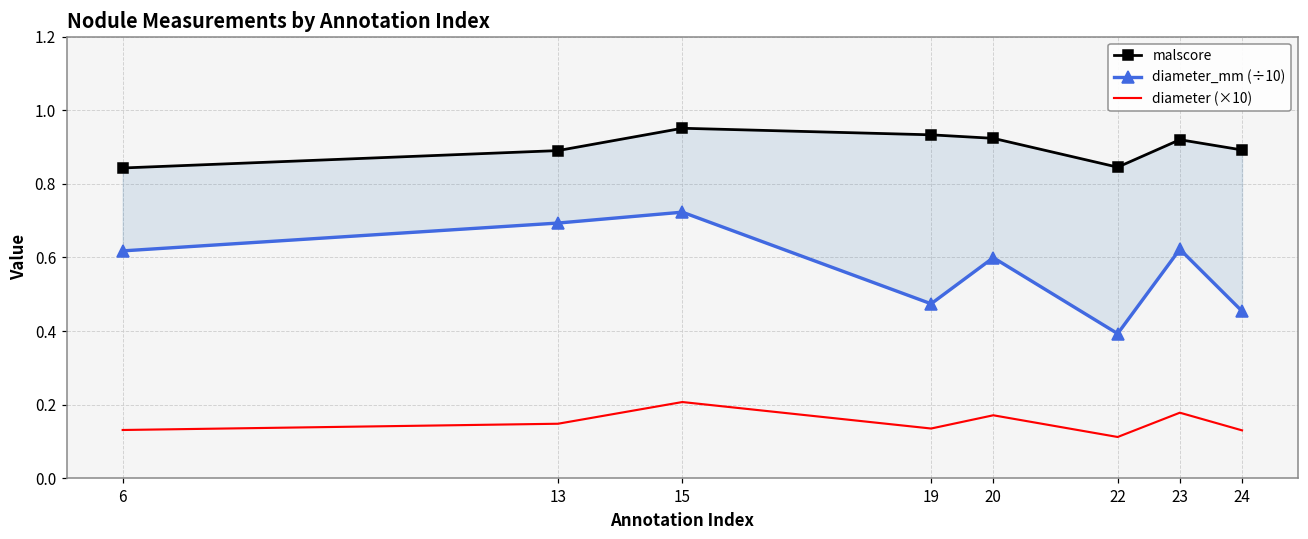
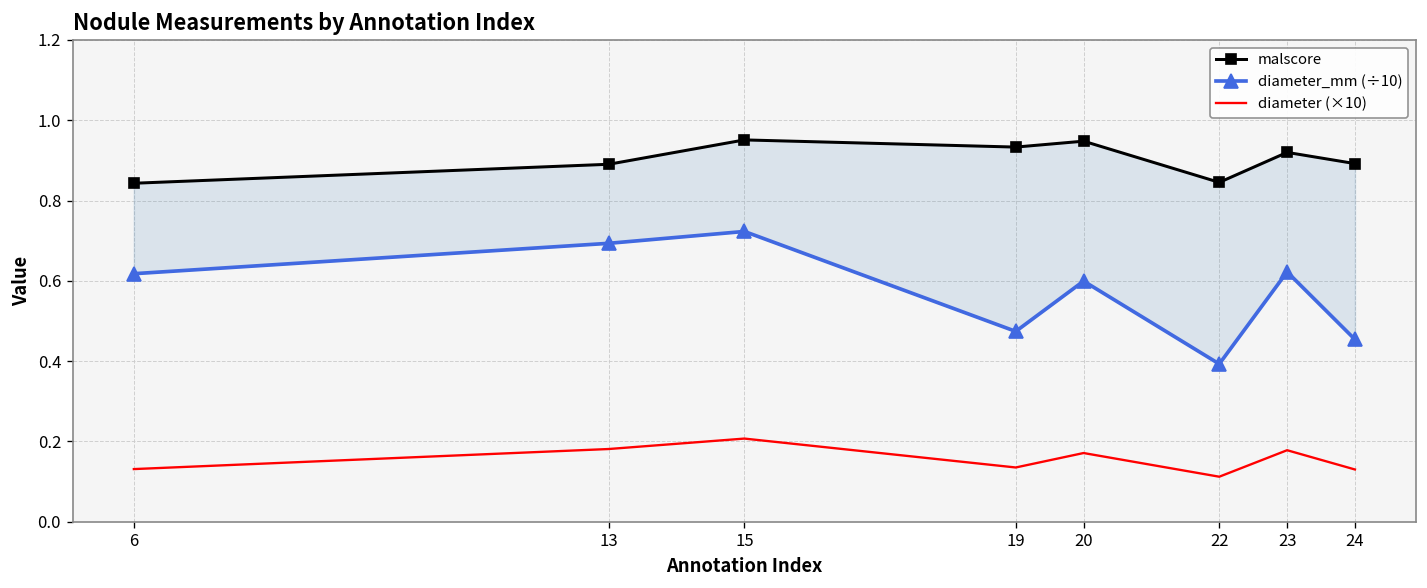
  {
    "malscore": {
      "6": 0.84,
      "13": 0.89,
      "15": 0.95,
      "19": 0.93,
-     "20": 0.92,
+     "20": 0.95,
      "22": 0.85,
      "23": 0.92,
      "24": 0.89
    },
    "diameter_mm (÷10)": {
      "6": 0.62,
      "13": 0.69,
      "15": 0.72,
      "19": 0.47,
      "20": 0.60,
      "22": 0.39,
      "23": 0.62,
      "24": 0.45
    },
    "diameter (×10)": {
      "6": 0.13,
-     "13": 0.15,
+     "13": 0.18,
      "15": 0.21,
      "19": 0.14,
      "20": 0.17,
      "22": 0.11,
      "23": 0.18,
      "24": 0.13
    }
  }
